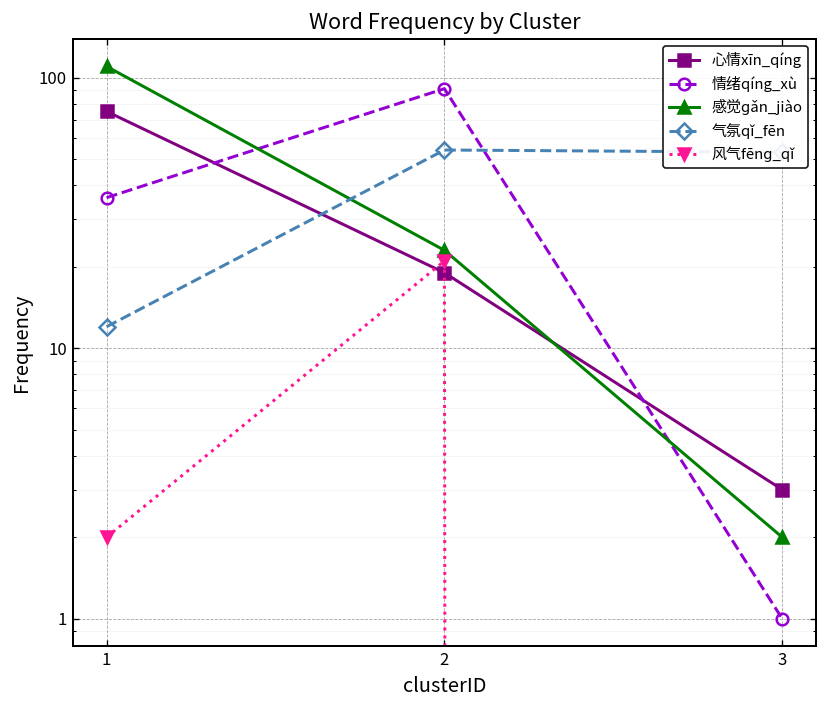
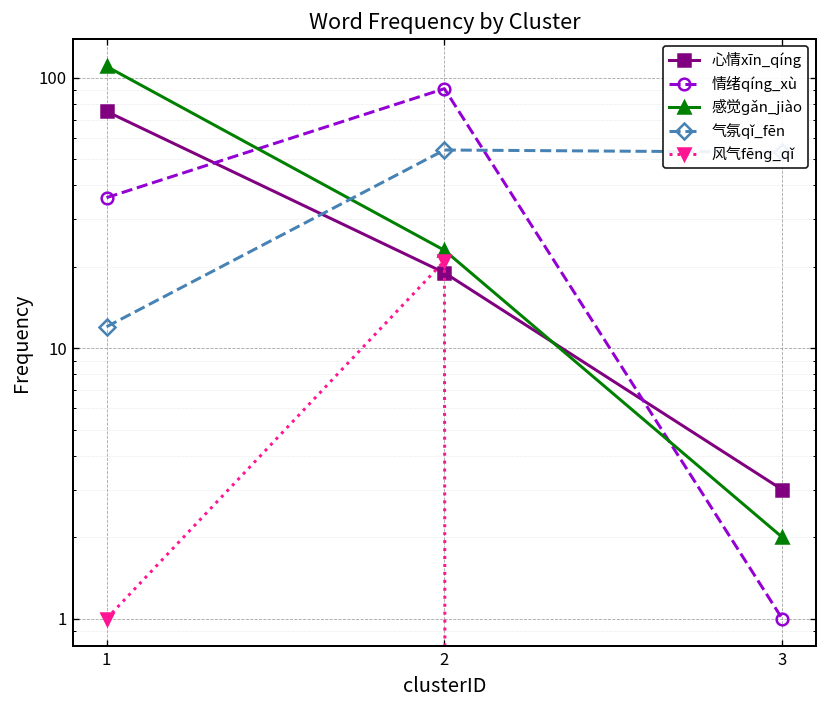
  {
    "心情xīn_qíng": {
      "1": 75,
      "2": 19,
      "3": 3
    },
    "情绪qíng_xù": {
      "1": 36,
      "2": 91,
      "3": 1
    },
    "感觉ɡǎn_jiào": {
      "1": 110,
      "2": 23,
      "3": 2
    },
    "气氛qǐ_fēn": {
      "1": 12,
      "2": 54
    },
    "风气fēnɡ_qǐ": {
-     "1": 2,
+     "1": 1,
      "2": 21
    }
  }
